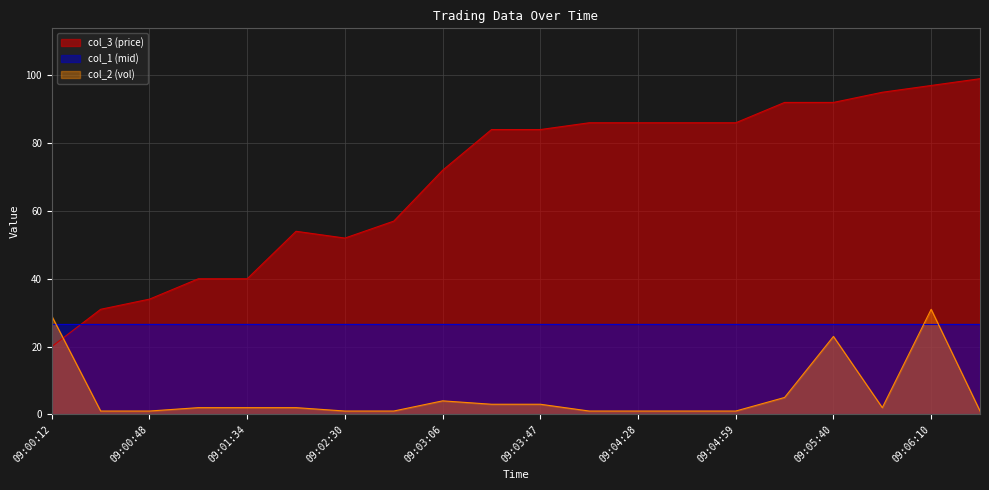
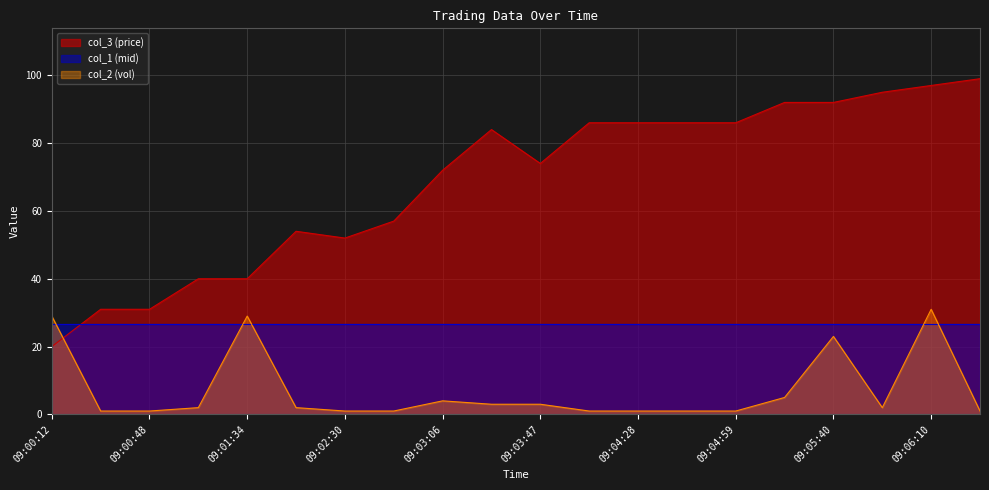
  {
    "col_3 (price)": {
      "09:00:12": 20,
-     "09:00:48": 34,
+     "09:00:48": 31,
      "09:01:34": 40,
      "09:02:30": 52,
      "09:03:06": 72,
-     "09:03:47": 84,
+     "09:03:47": 74,
      "09:04:28": 86,
      "09:04:59": 86,
      "09:05:40": 92,
      "09:06:10": 97
    },
    "col_1 (mid)": {
      "09:00:12": 27,
      "09:00:48": 27,
      "09:01:34": 27,
      "09:02:30": 27,
      "09:03:06": 27,
      "09:03:47": 27,
      "09:04:28": 27,
      "09:04:59": 27,
      "09:05:40": 27,
      "09:06:10": 27
    },
    "col_2 (vol)": {
      "09:00:12": 29,
      "09:00:48": 1,
-     "09:01:34": 2,
+     "09:01:34": 29,
      "09:02:30": 1,
      "09:03:06": 4,
      "09:03:47": 3,
      "09:04:28": 1,
      "09:04:59": 1,
      "09:05:40": 23,
      "09:06:10": 31
    }
  }
